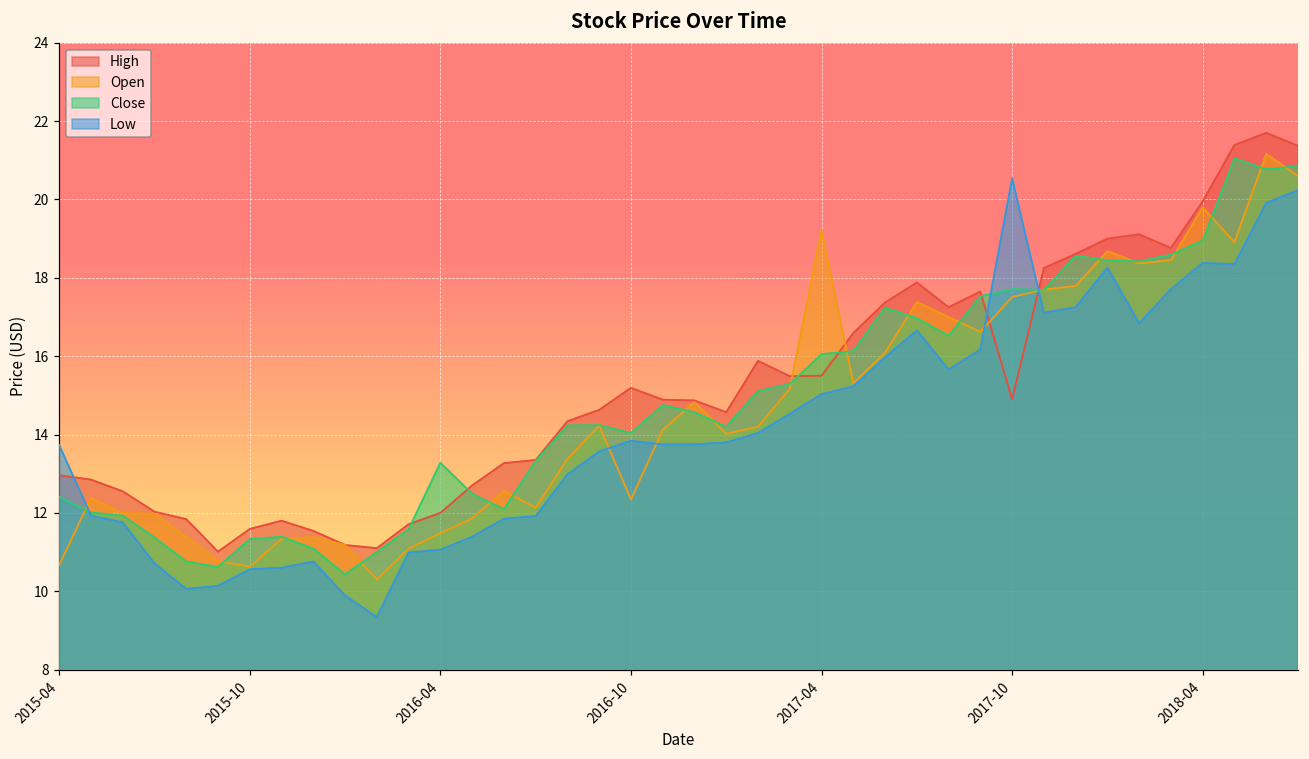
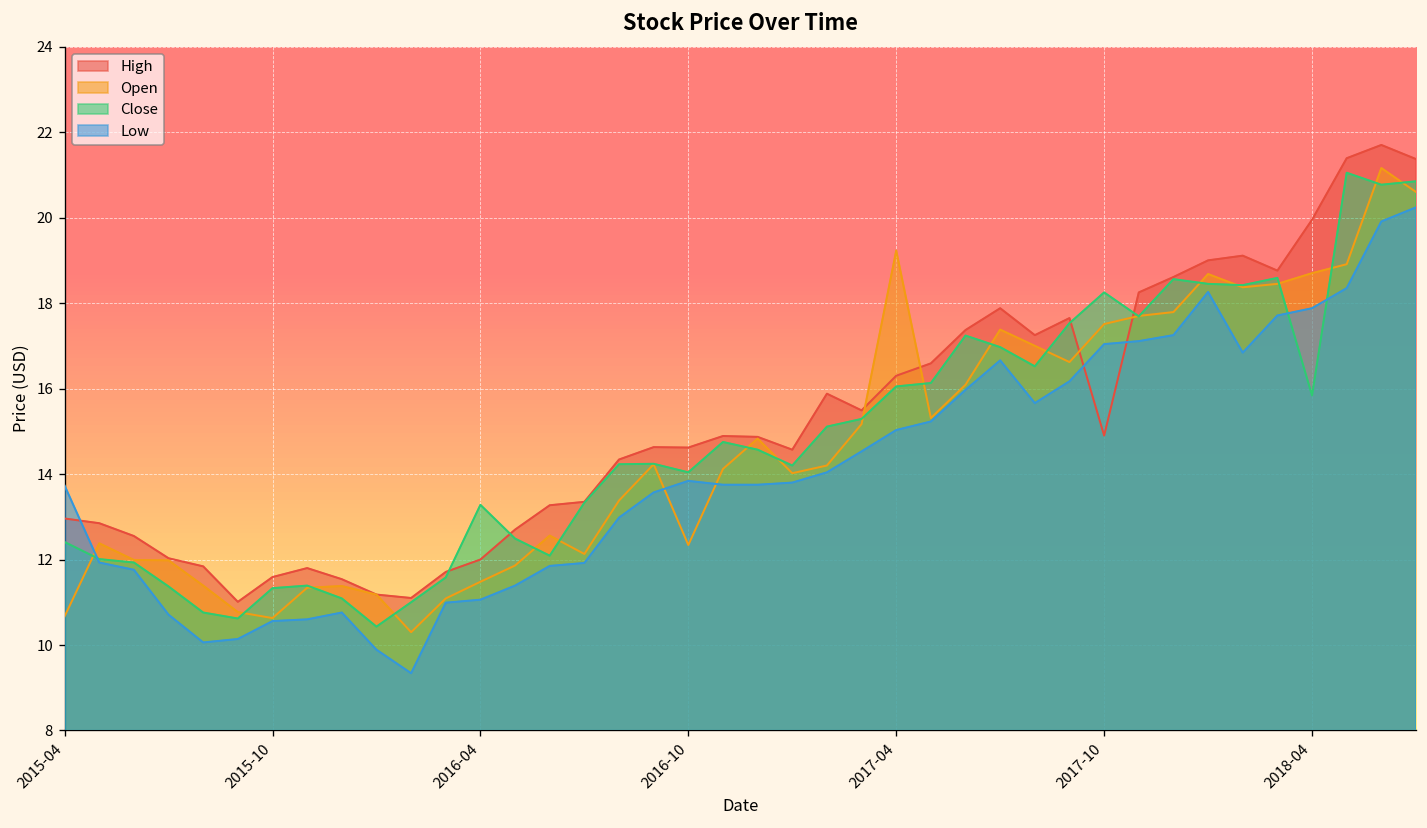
  {
    "High": {
      "2015-04": 13.0,
      "2015-10": 11.6,
      "2016-04": 12.0,
-     "2016-10": 15.2,
-     "2017-04": 15.5,
+     "2016-10": 14.6,
+     "2017-04": 16.3,
      "2017-10": 14.9,
      "2018-04": 20.0
    },
    "Open": {
      "2015-04": 10.7,
      "2016-04": 11.5,
      "2016-10": 12.3,
      "2017-04": 19.2,
      "2017-10": 17.5,
-     "2018-04": 19.8
+     "2018-04": 18.7
    },
    "Close": {
      "2015-04": 12.4,
      "2015-10": 11.3,
      "2016-04": 13.3,
      "2016-10": 14.0,
      "2017-04": 16.1,
-     "2017-10": 17.7,
-     "2018-04": 19.0
+     "2017-10": 18.3,
+     "2018-04": 15.8
    },
    "Low": {
      "2015-04": 13.7,
      "2016-04": 11.1,
      "2016-10": 13.8,
      "2017-04": 15.0,
-     "2017-10": 20.5,
-     "2018-04": 18.4
+     "2017-10": 17.0,
+     "2018-04": 17.9
    }
  }
